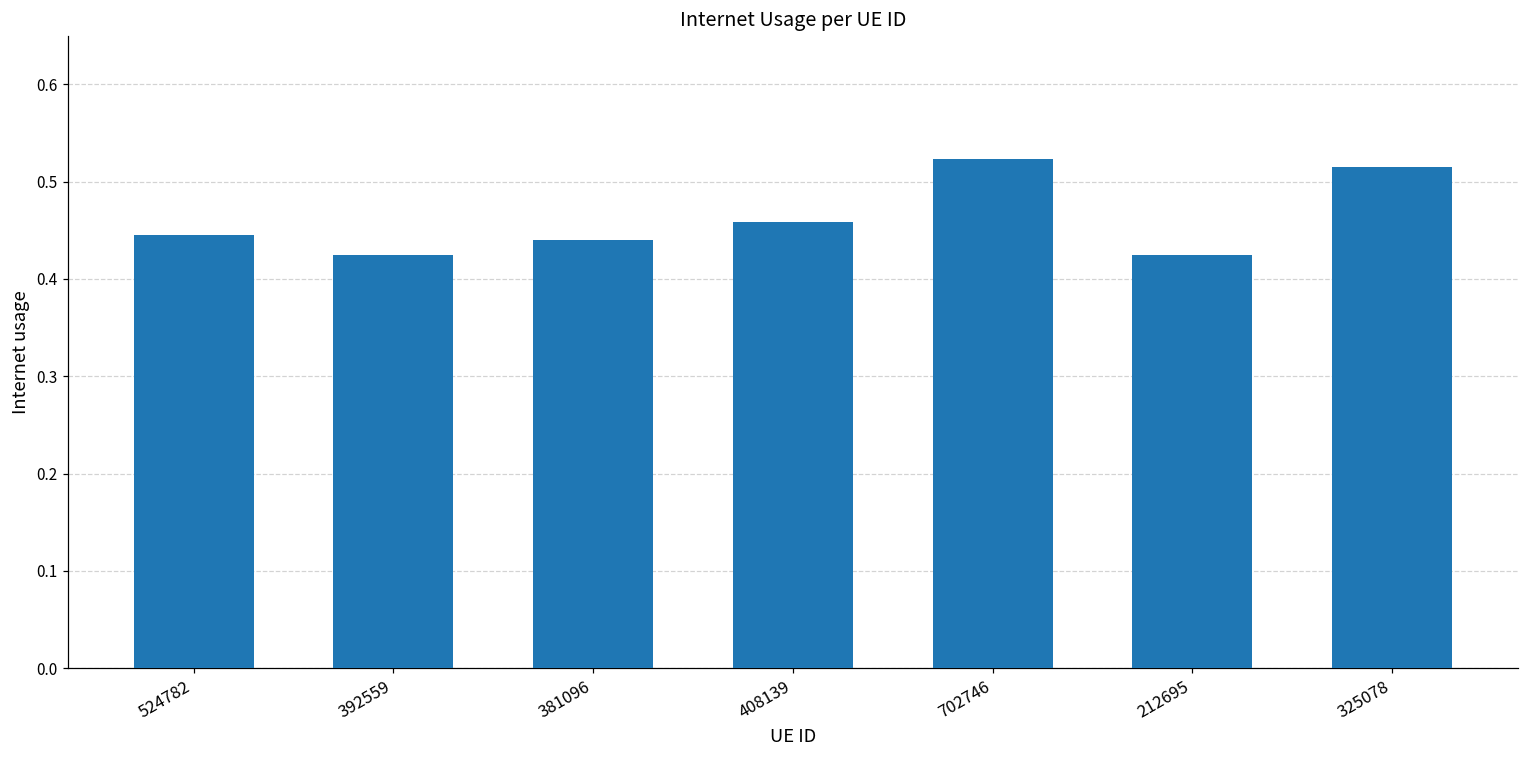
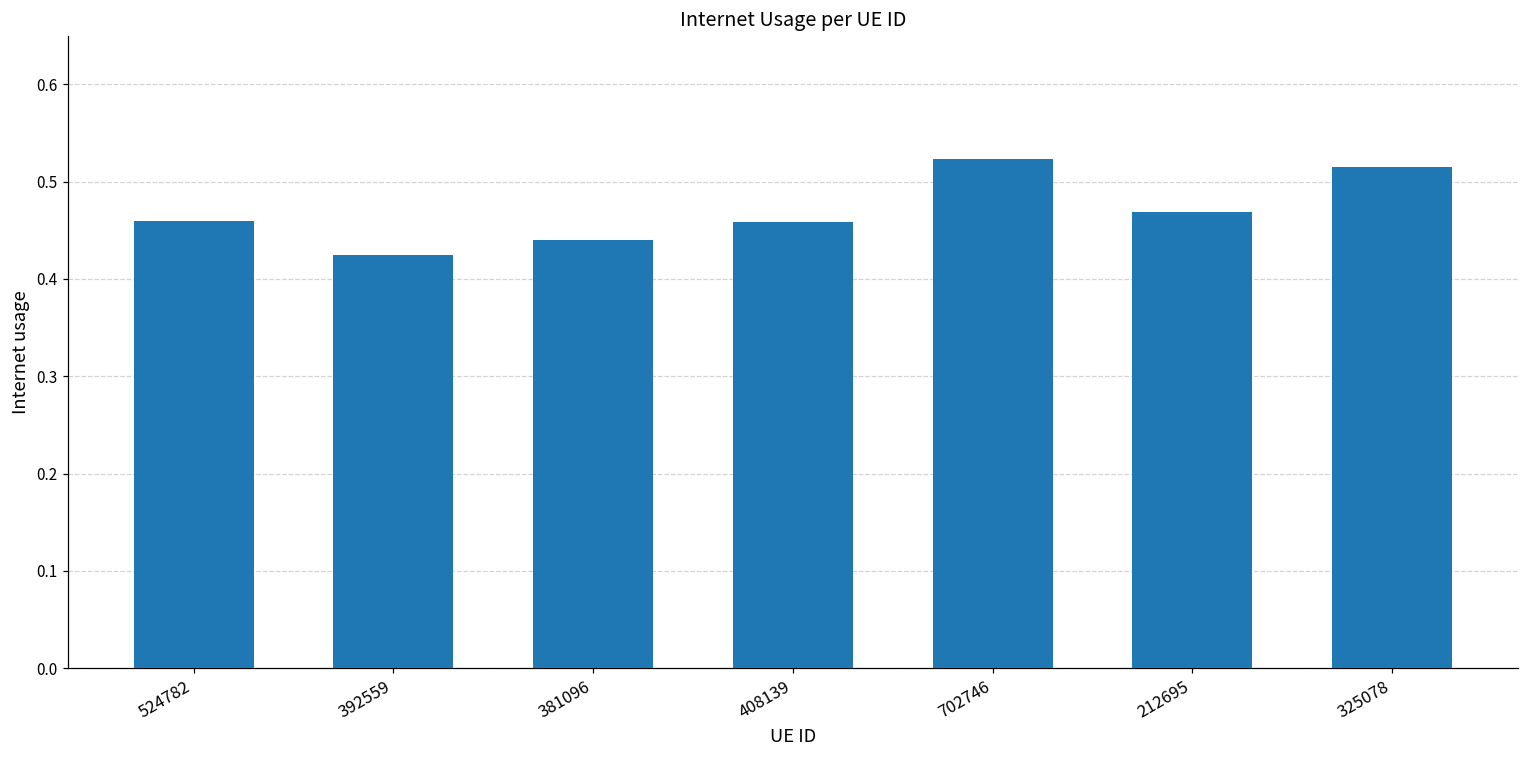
  {
-   "524782": 0.44,
+   "524782": 0.46,
    "392559": 0.42,
    "381096": 0.44,
    "408139": 0.46,
    "702746": 0.52,
-   "212695": 0.42,
+   "212695": 0.47,
    "325078": 0.52
  }
